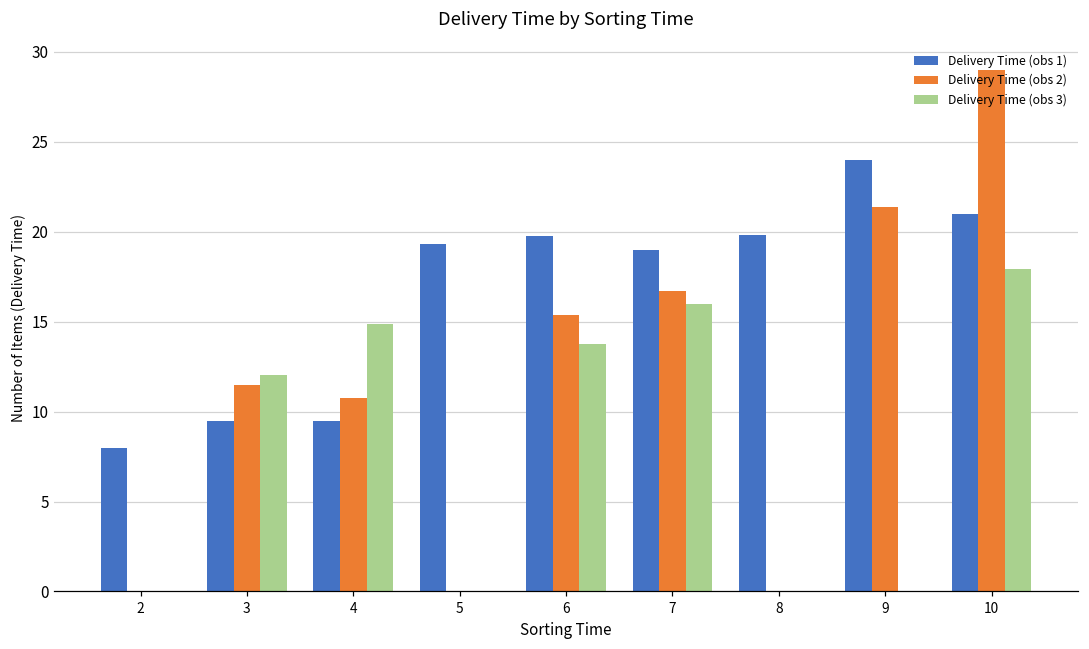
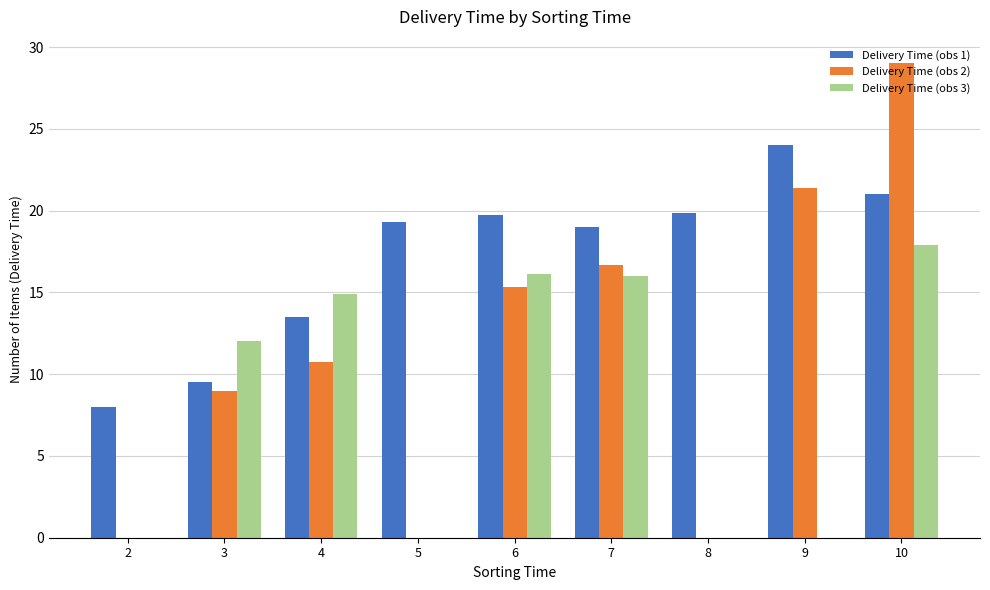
  {
    "Delivery Time (obs 1)": {
      "2": 8.0,
      "3": 9.5,
-     "4": 9.5,
+     "4": 13.5,
      "5": 19.3,
      "6": 19.8,
      "7": 19.0,
      "8": 19.8,
      "9": 24.0,
      "10": 21.0
    },
    "Delivery Time (obs 2)": {
      "2": 0.0,
-     "3": 11.5,
+     "3": 9.0,
      "4": 10.8,
      "5": 0.0,
      "6": 15.4,
      "7": 16.7,
      "8": 0.0,
      "9": 21.4,
      "10": 29.0
    },
    "Delivery Time (obs 3)": {
      "2": 0.0,
      "3": 12.0,
      "4": 14.9,
      "5": 0.0,
-     "6": 13.8,
+     "6": 16.1,
      "7": 16.0,
      "8": 0.0,
      "9": 0.0,
      "10": 17.9
    }
  }
